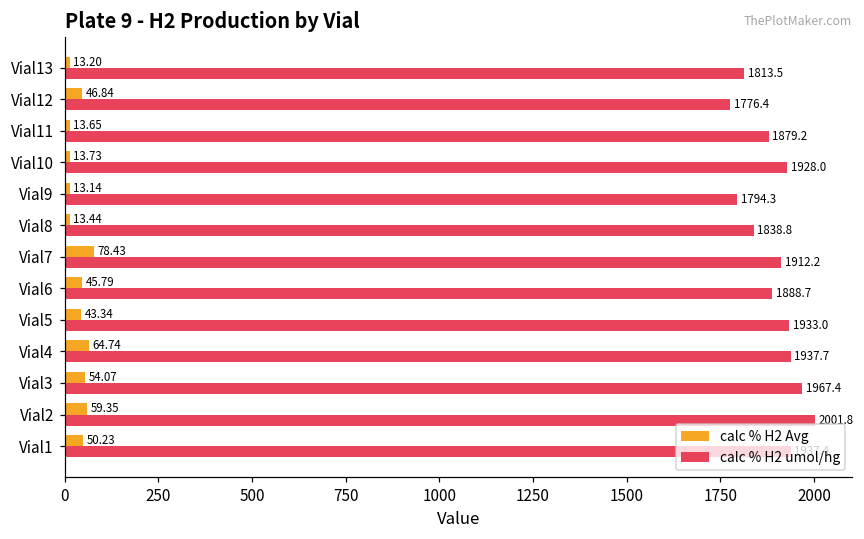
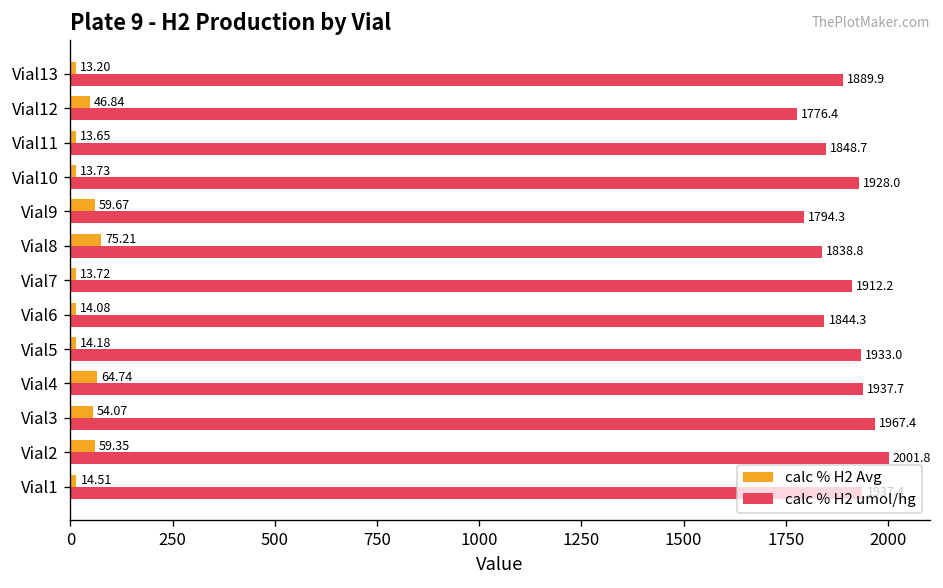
  {
    "calc % H2 Avg": {
      "Vial13": 13.20,
      "Vial12": 46.84,
      "Vial11": 13.65,
      "Vial10": 13.73,
-     "Vial9": 13.14,
-     "Vial8": 13.44,
-     "Vial7": 78.43,
-     "Vial6": 45.79,
-     "Vial5": 43.34,
+     "Vial9": 59.67,
+     "Vial8": 75.21,
+     "Vial7": 13.72,
+     "Vial6": 14.08,
+     "Vial5": 14.18,
      "Vial4": 64.74,
      "Vial3": 54.07,
      "Vial2": 59.35,
-     "Vial1": 50.23
+     "Vial1": 14.51
    },
    "calc % H2 umol/hg": {
-     "Vial13": 1813.5,
+     "Vial13": 1889.9,
      "Vial12": 1776.4,
-     "Vial11": 1879.2,
+     "Vial11": 1848.7,
      "Vial10": 1928.0,
      "Vial9": 1794.3,
      "Vial8": 1838.8,
      "Vial7": 1912.2,
-     "Vial6": 1888.7,
+     "Vial6": 1844.3,
      "Vial5": 1933.0,
      "Vial4": 1937.7,
      "Vial3": 1967.4
    }
  }
